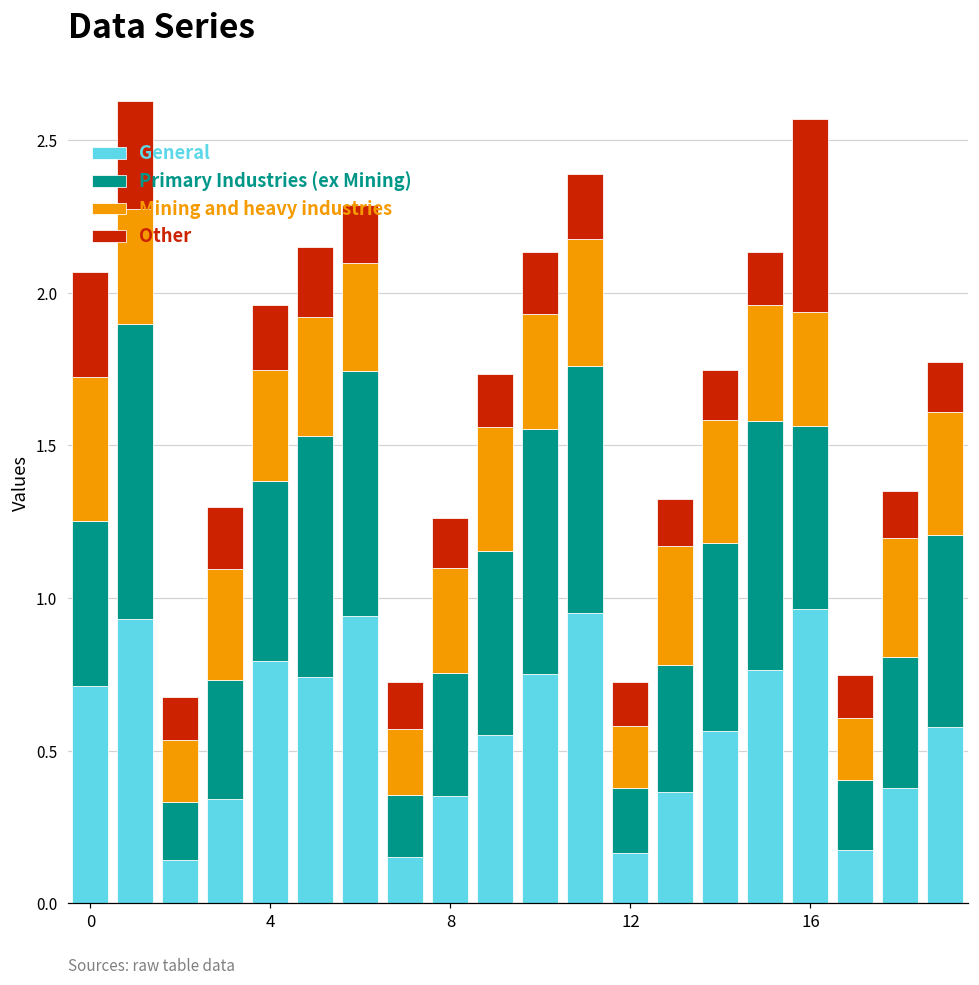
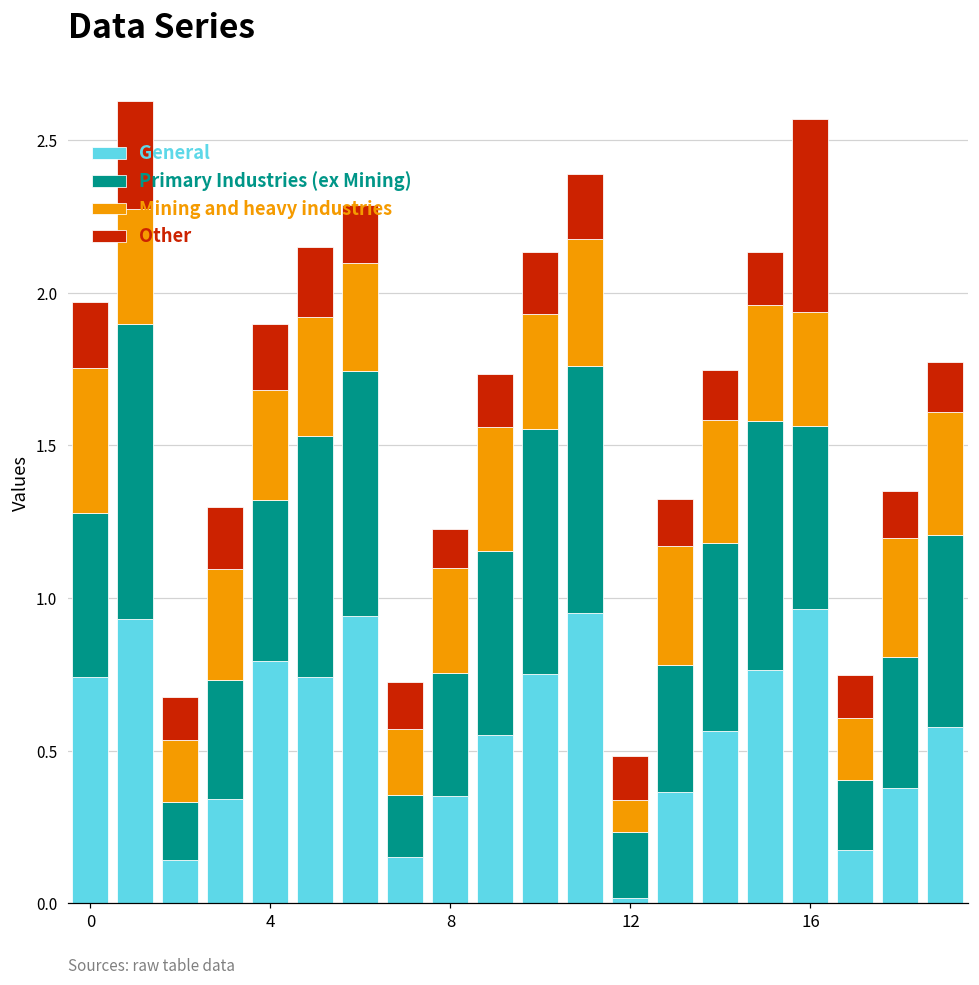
  {
    "General": {
-     "0": 0.71,
+     "0": 0.74,
      "4": 0.79,
      "8": 0.35,
-     "12": 0.16,
+     "12": 0.02,
      "16": 0.96
    },
    "Primary Industries (ex Mining)": {
      "0": 0.54,
-     "4": 0.59,
+     "4": 0.53,
      "8": 0.40,
      "12": 0.21,
      "16": 0.60
    },
    "Mining and heavy industries": {
      "0": 0.47,
      "4": 0.36,
      "8": 0.34,
-     "12": 0.20,
+     "12": 0.11,
      "16": 0.37
    },
    "Other": {
-     "0": 0.34,
+     "0": 0.22,
      "4": 0.21,
-     "8": 0.16,
+     "8": 0.13,
      "12": 0.14,
      "16": 0.63
    }
  }
